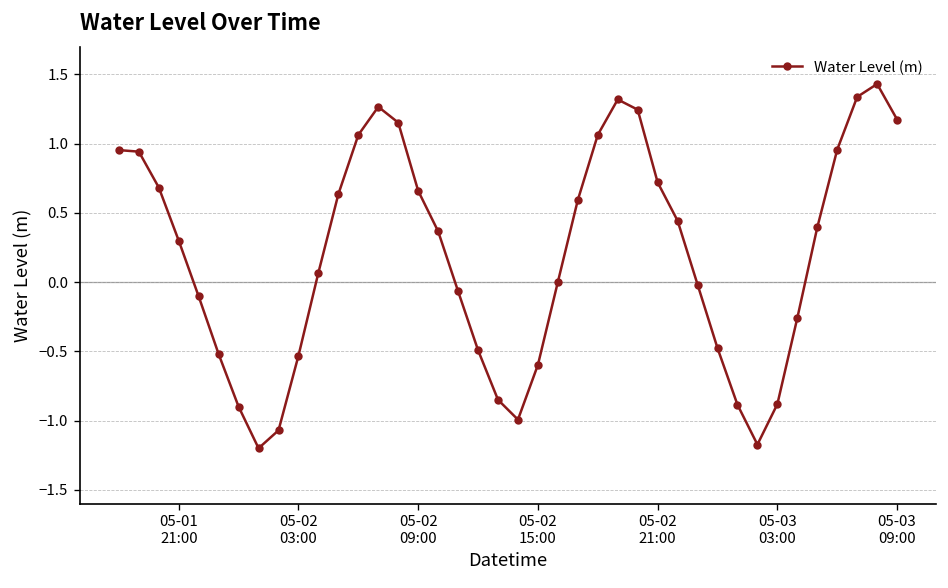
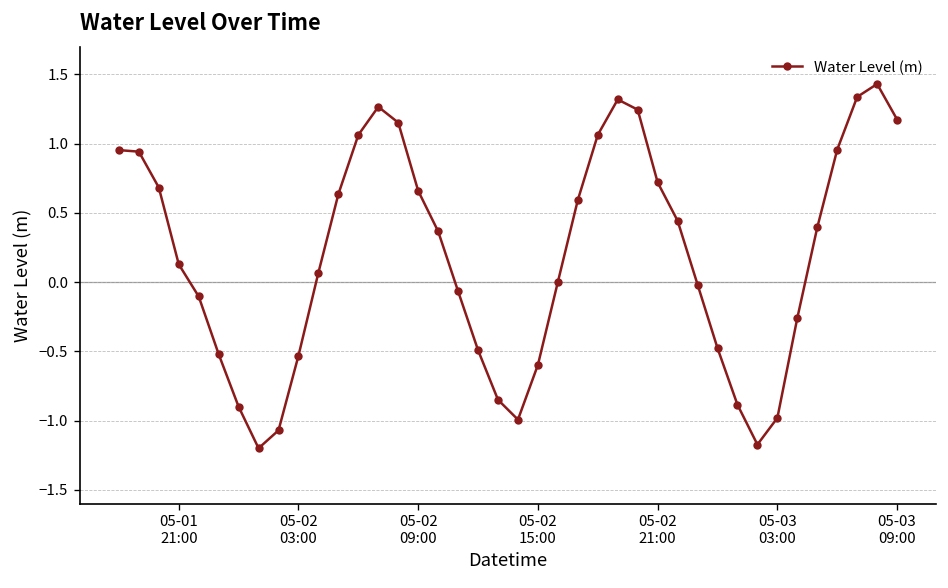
  {
-   "05-01 21:00": 0.30,
+   "05-01 21:00": 0.13,
    "05-02 03:00": -0.53,
    "05-02 09:00": 0.66,
    "05-02 15:00": -0.60,
    "05-02 21:00": 0.72,
-   "05-03 03:00": -0.88,
+   "05-03 03:00": -0.98,
    "05-03 09:00": 1.17
  }
